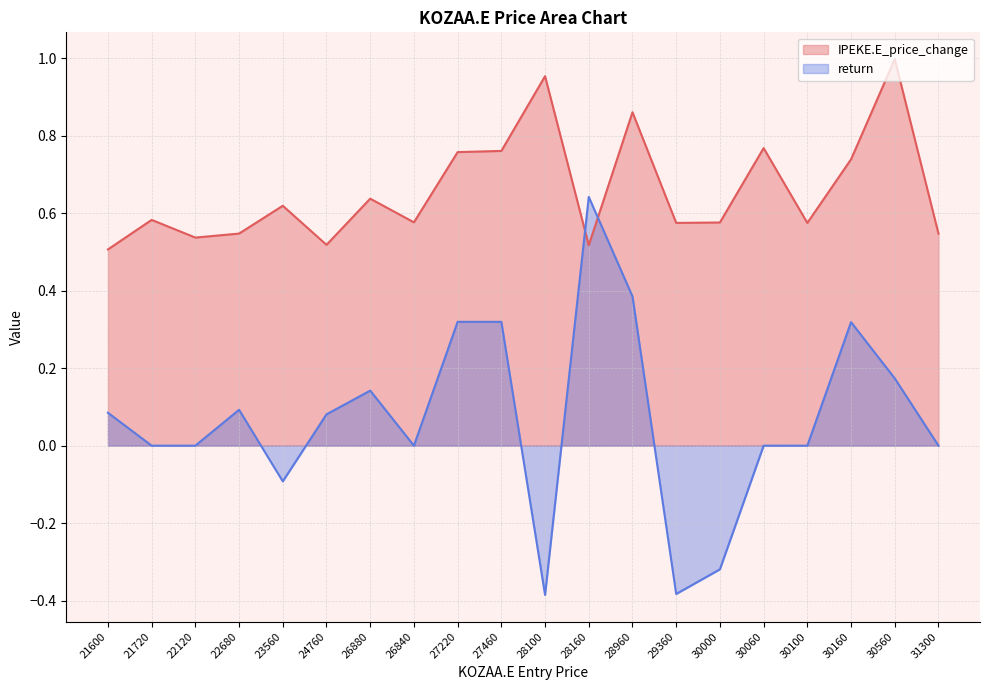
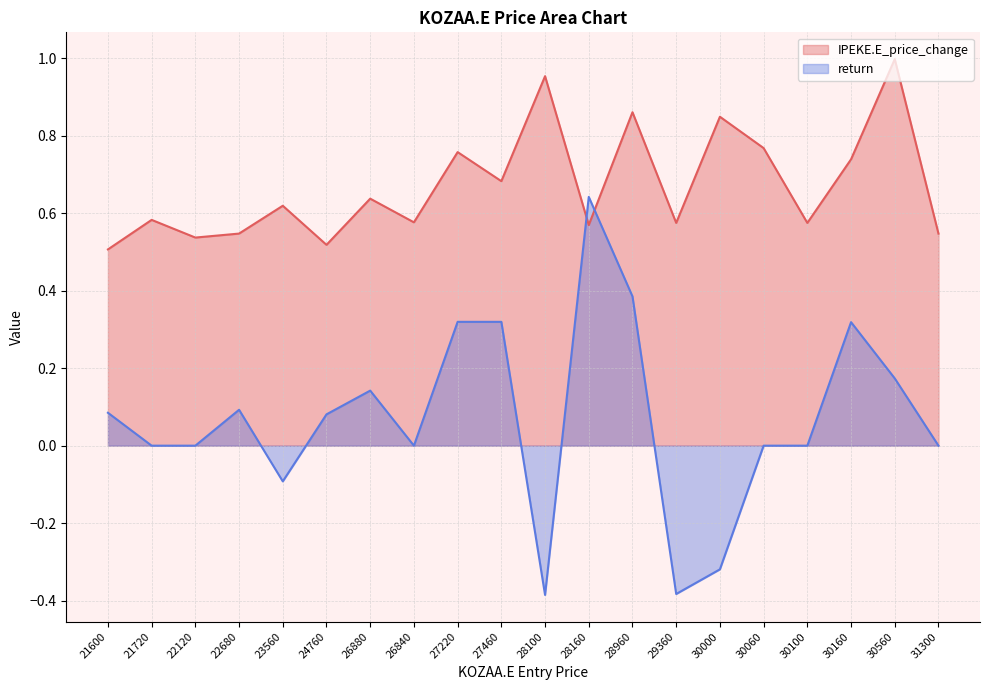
  {
    "IPEKE.E_price_change": {
      "21600": 0.51,
      "21720": 0.58,
      "22120": 0.54,
      "22680": 0.55,
      "23560": 0.62,
      "24760": 0.52,
      "26880": 0.64,
      "26840": 0.58,
      "27220": 0.76,
-     "27460": 0.76,
+     "27460": 0.68,
      "28100": 0.95,
-     "28160": 0.52,
+     "28160": 0.57,
      "28960": 0.86,
      "29360": 0.57,
-     "30000": 0.58,
+     "30000": 0.85,
      "30060": 0.77,
      "30100": 0.57,
      "30160": 0.74,
      "31300": 0.55
    }
  }
